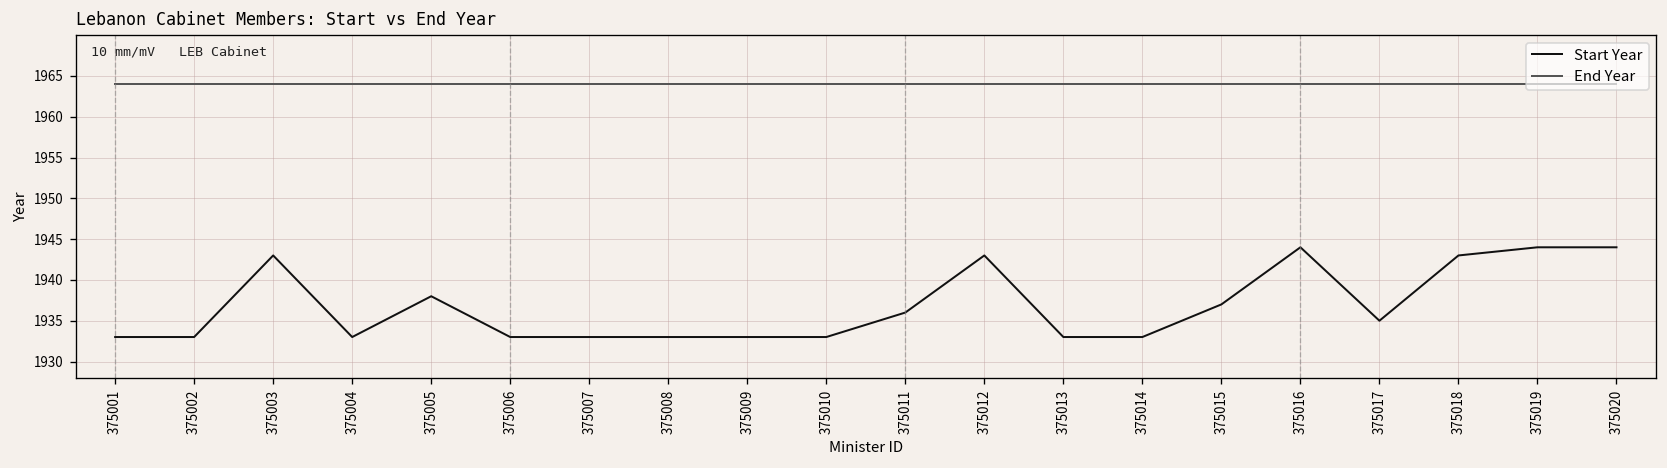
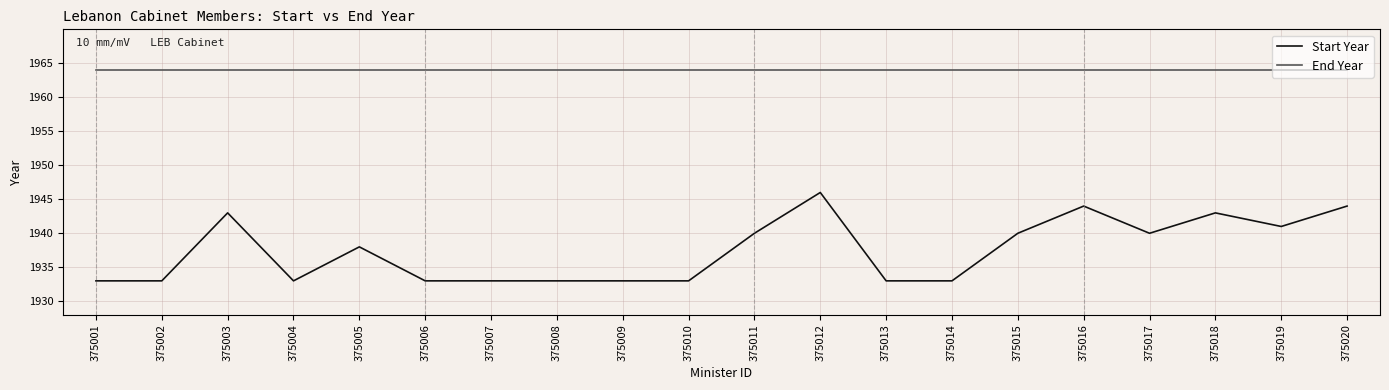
  {
    "Start Year": {
      "375001": 1933,
      "375002": 1933,
      "375003": 1943,
      "375004": 1933,
      "375005": 1938,
      "375006": 1933,
      "375007": 1933,
      "375008": 1933,
      "375009": 1933,
      "375010": 1933,
-     "375011": 1936,
-     "375012": 1943,
+     "375011": 1940,
+     "375012": 1946,
      "375013": 1933,
      "375014": 1933,
-     "375015": 1937,
+     "375015": 1940,
      "375016": 1944,
-     "375017": 1935,
+     "375017": 1940,
      "375018": 1943,
-     "375019": 1944,
+     "375019": 1941,
      "375020": 1944
    },
    "End Year": {
      "375004": 1964,
      "375005": 1964,
      "375006": 1964,
      "375007": 1964,
      "375008": 1964,
      "375009": 1964,
      "375010": 1964,
      "375011": 1964,
      "375012": 1964,
      "375013": 1964,
      "375014": 1964,
      "375015": 1964,
      "375016": 1964,
      "375017": 1964,
      "375018": 1964
    }
  }
